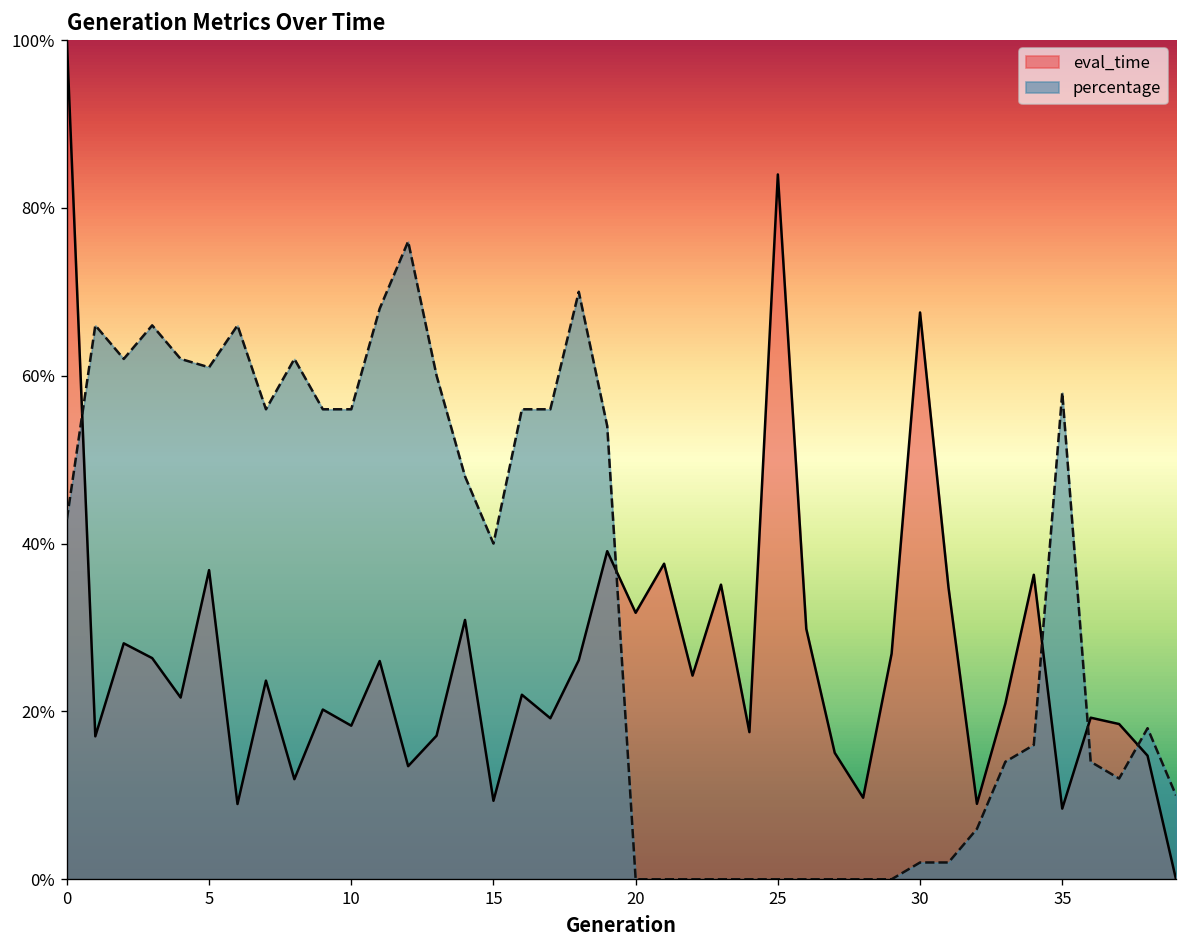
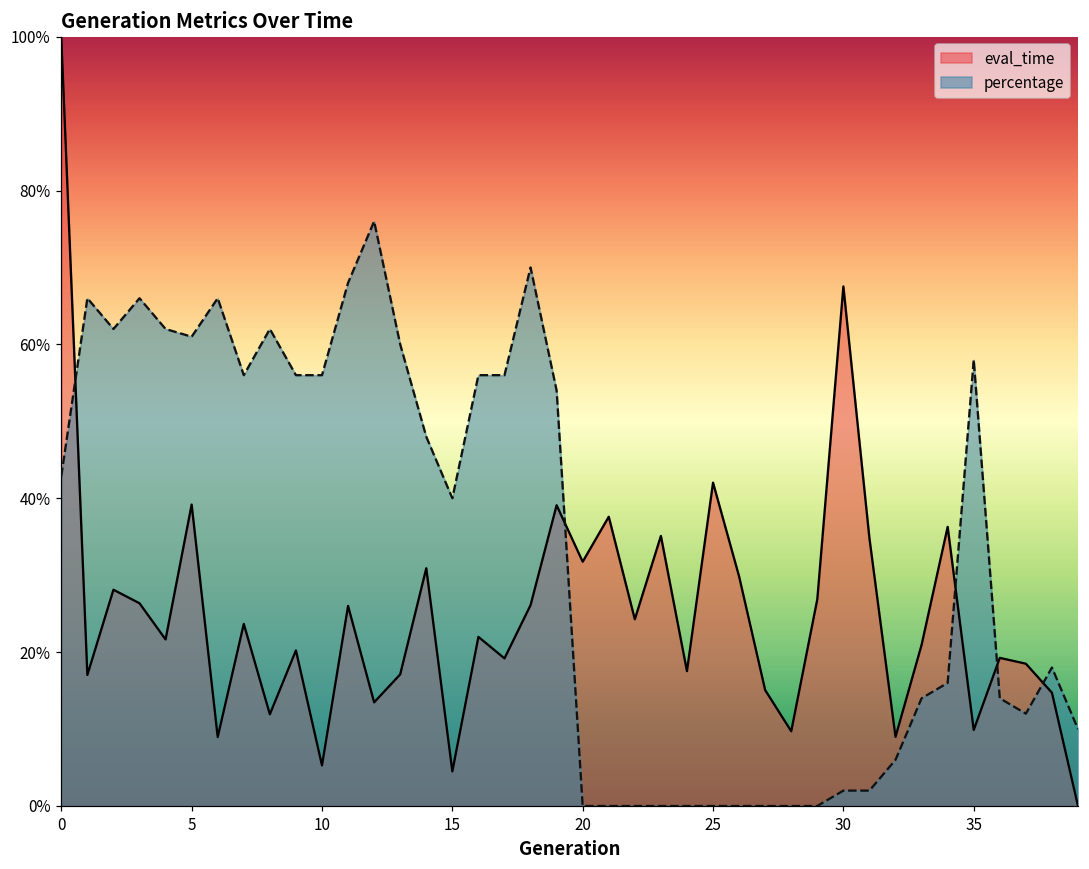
  {
    "eval_time": {
      "0": "100%",
-     "5": "37%",
-     "10": "18%",
-     "15": "9%",
+     "5": "39%",
+     "10": "5%",
+     "15": "4%",
      "20": "32%",
-     "25": "84%",
+     "25": "42%",
      "30": "68%",
-     "35": "8%"
+     "35": "10%"
    },
    "percentage": {
      "0": "43%",
      "5": "61%",
      "10": "56%",
      "15": "40%",
      "20": "0%",
      "25": "0%",
      "30": "2%",
      "35": "58%"
    }
  }
